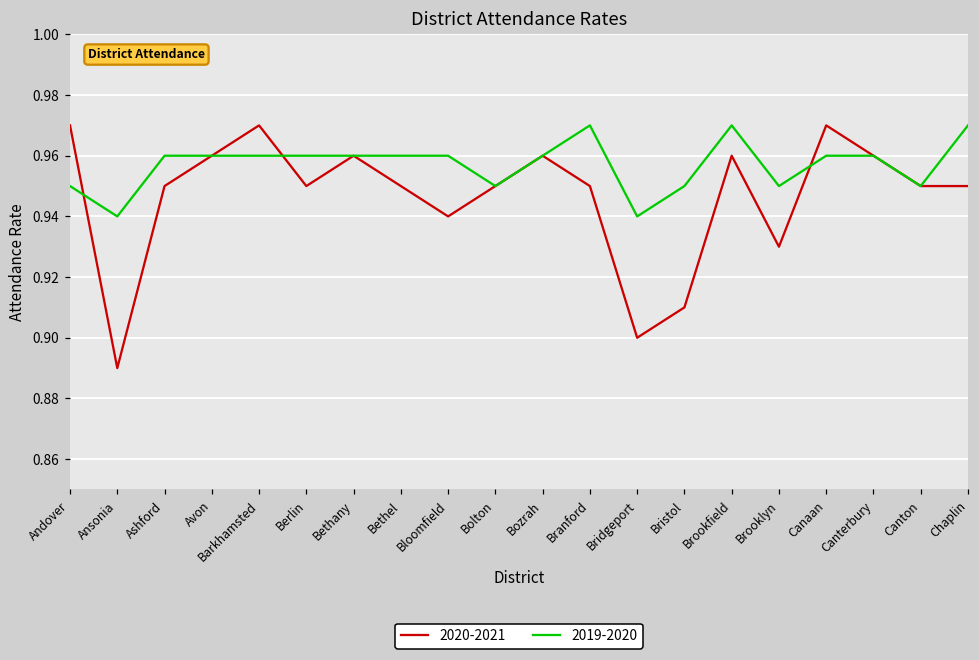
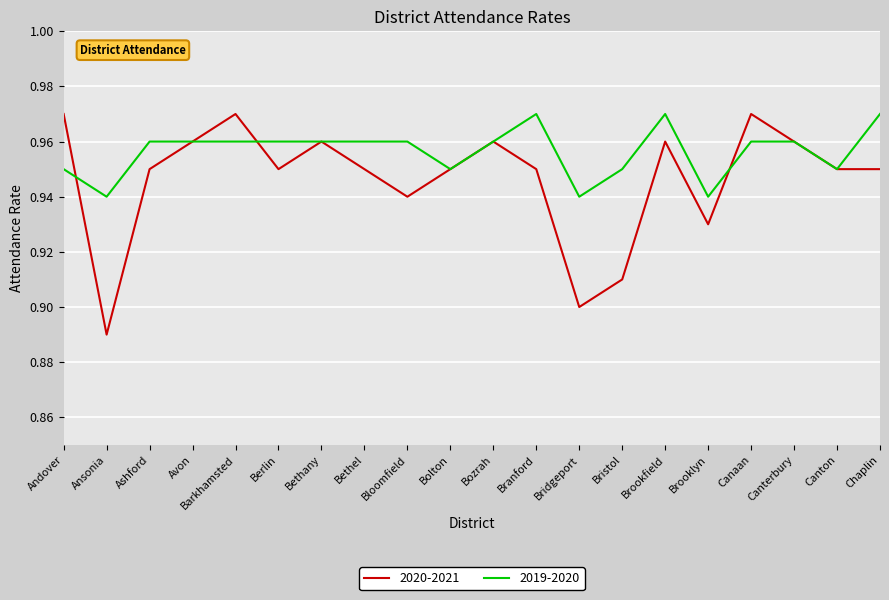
  {
    "2020-2021": {
      "Andover": 0.97,
      "Ansonia": 0.89,
      "Ashford": 0.95,
      "Barkhamsted": 0.97,
      "Berlin": 0.95,
      "Bethel": 0.95,
      "Bloomfield": 0.94,
      "Branford": 0.95,
      "Bridgeport": 0.90,
      "Bristol": 0.91,
      "Brookfield": 0.96,
      "Brooklyn": 0.93,
      "Canaan": 0.97,
      "Chaplin": 0.95
    },
    "2019-2020": {
      "Andover": 0.95,
      "Ansonia": 0.94,
      "Ashford": 0.96,
      "Barkhamsted": 0.96,
      "Berlin": 0.96,
      "Bethel": 0.96,
      "Bloomfield": 0.96,
      "Branford": 0.97,
      "Bridgeport": 0.94,
      "Bristol": 0.95,
      "Brookfield": 0.97,
-     "Brooklyn": 0.95,
+     "Brooklyn": 0.94,
      "Canaan": 0.96,
      "Chaplin": 0.97
    }
  }
